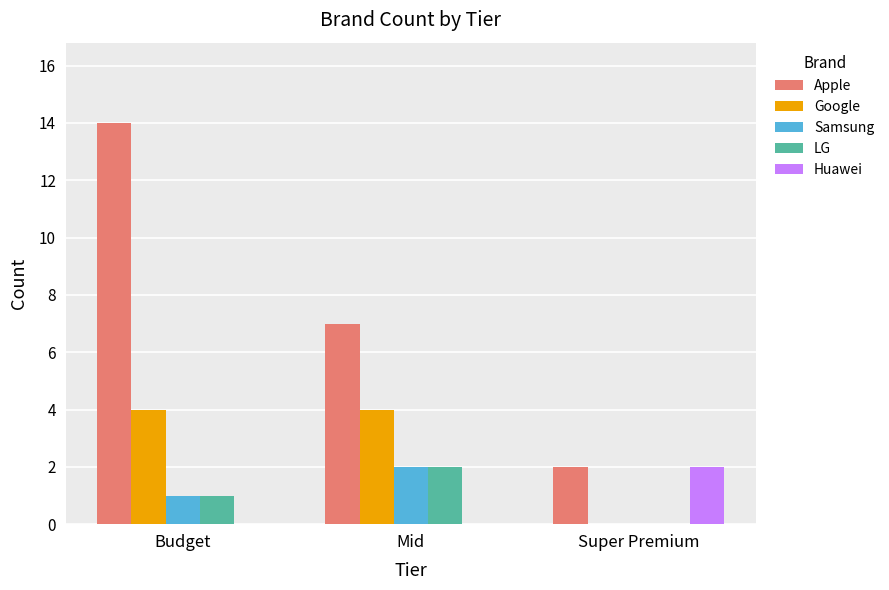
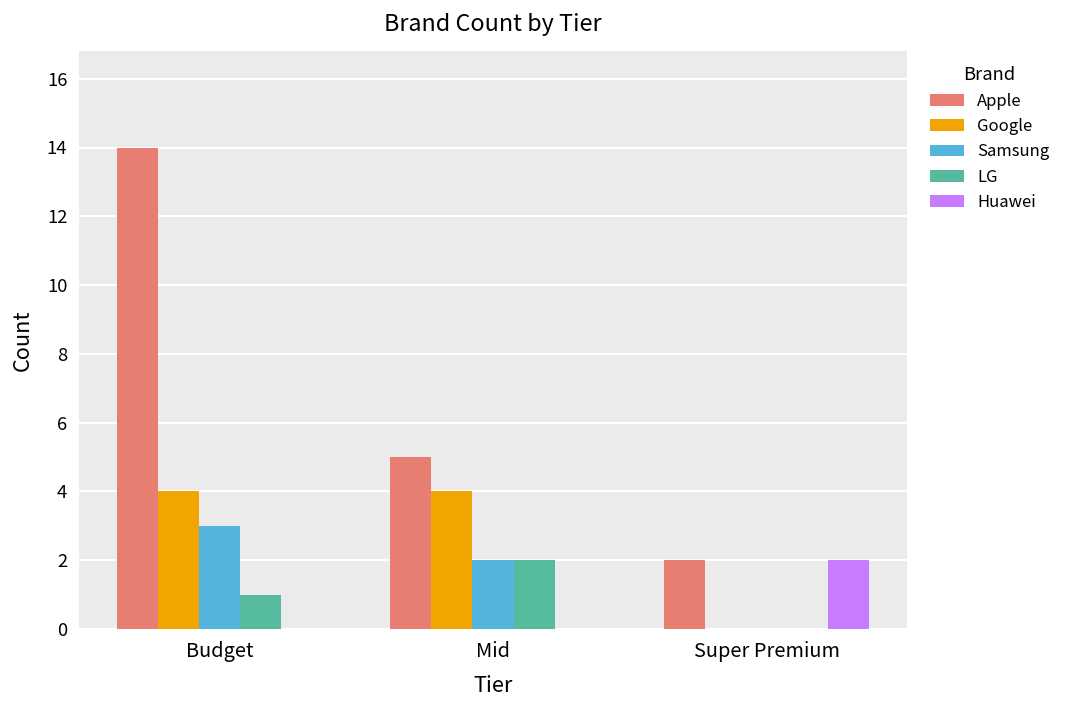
  {
    "Apple": {
      "Budget": 14,
-     "Mid": 7,
+     "Mid": 5,
      "Super Premium": 2
    },
    "Google": {
      "Budget": 4,
      "Mid": 4,
      "Super Premium": 0
    },
    "Samsung": {
-     "Budget": 1,
+     "Budget": 3,
      "Mid": 2,
      "Super Premium": 0
    },
    "LG": {
      "Budget": 1,
      "Mid": 2,
      "Super Premium": 0
    },
    "Huawei": {
      "Budget": 0,
      "Mid": 0,
      "Super Premium": 2
    }
  }
